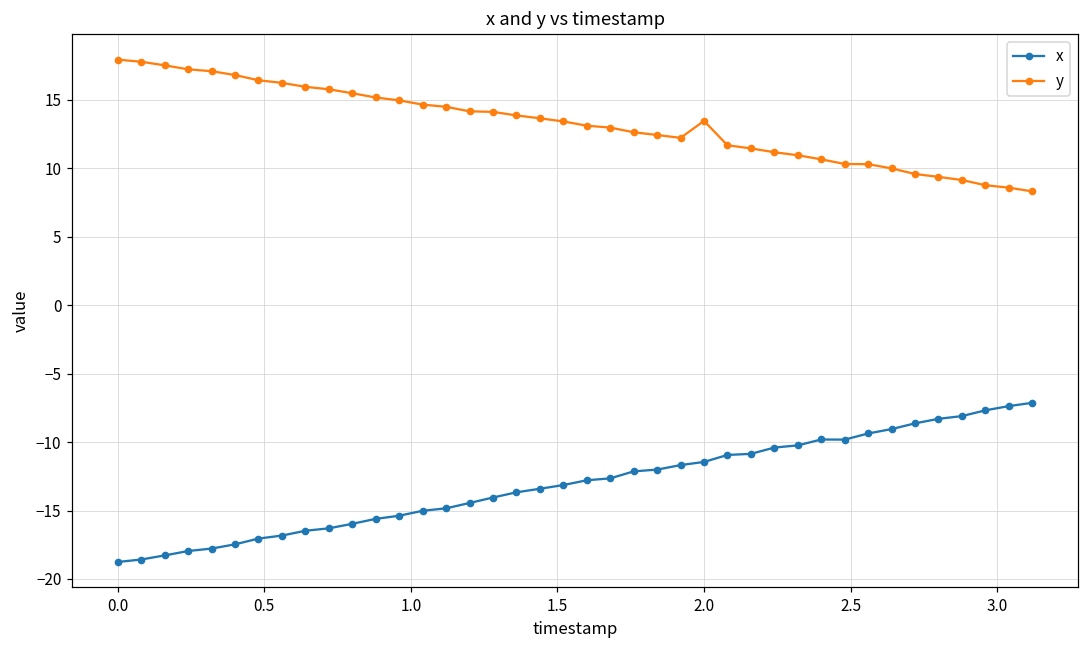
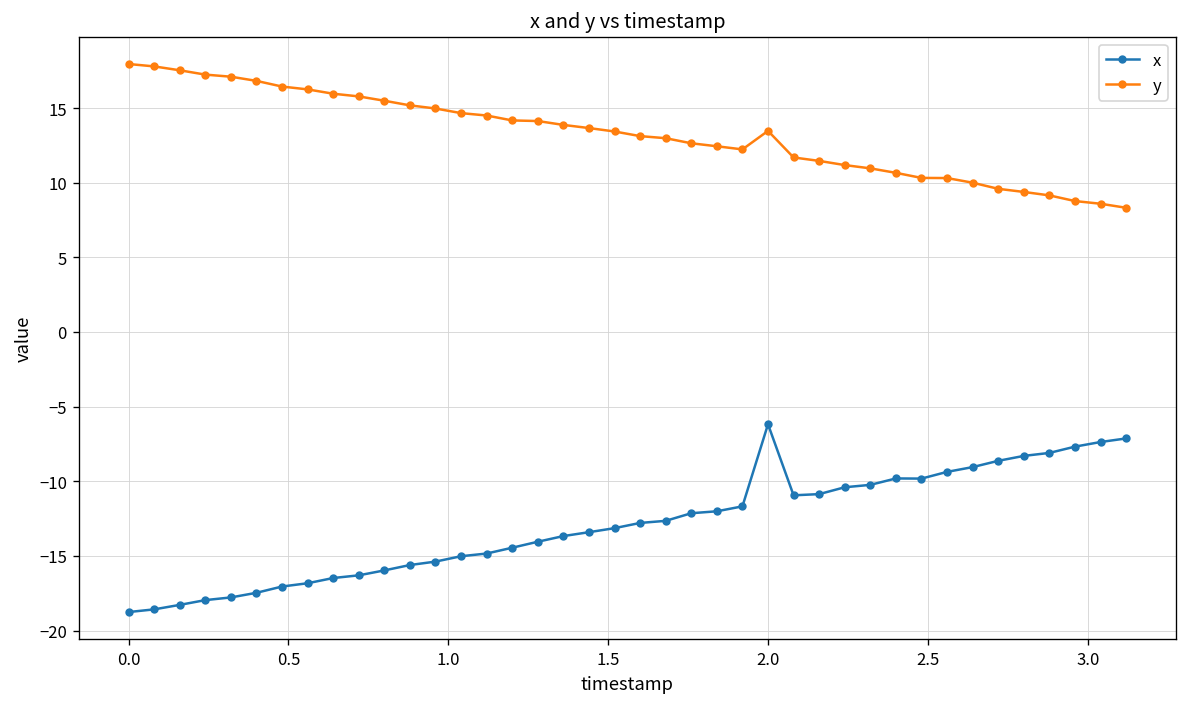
  {
    "x": {
      "0.0": -18.8,
-     "2.0": -11.5
+     "2.0": -6.2
    },
    "y": {
      "0.0": 18.0,
      "2.0": 13.5
    }
  }
